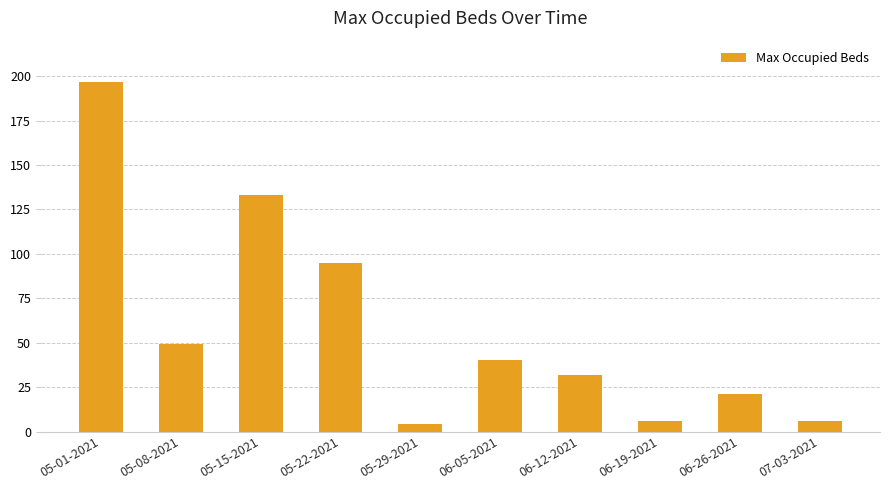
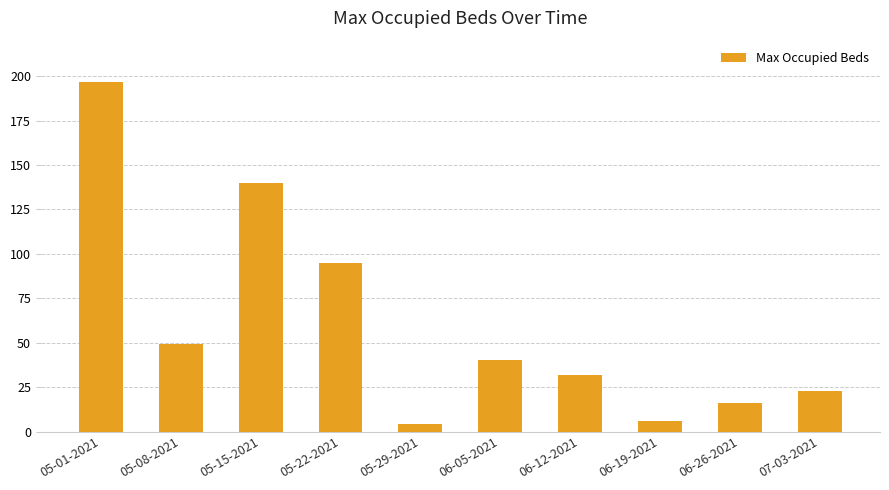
  {
    "05-01-2021": 197,
    "05-08-2021": 49,
-   "05-15-2021": 133,
+   "05-15-2021": 140,
    "05-22-2021": 95,
    "05-29-2021": 4,
    "06-05-2021": 40,
    "06-12-2021": 32,
    "06-19-2021": 6,
-   "06-26-2021": 21,
-   "07-03-2021": 6
+   "06-26-2021": 16,
+   "07-03-2021": 23
  }
